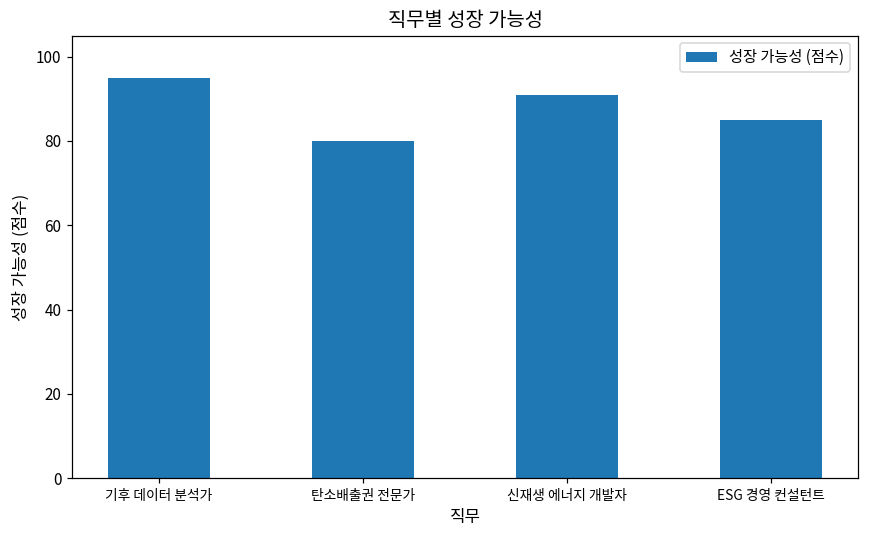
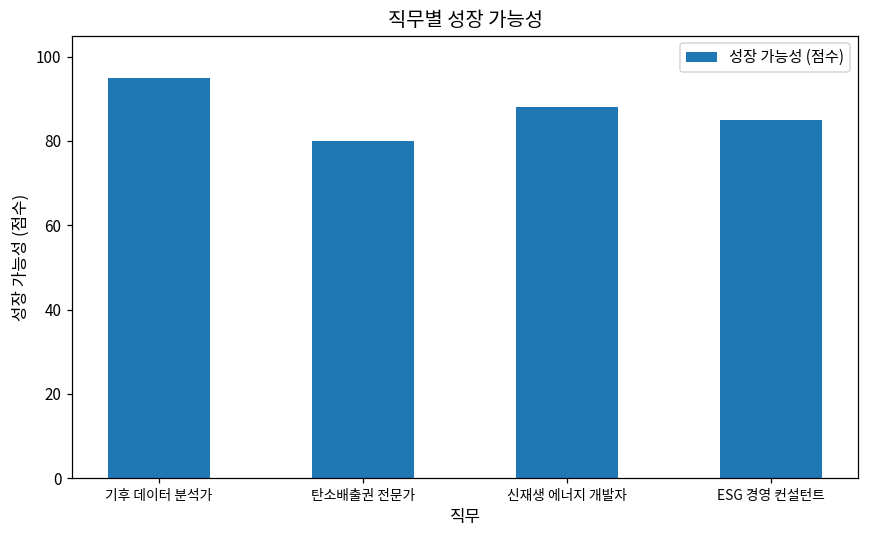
  {
    "기후 데이터 분석가": 95,
    "탄소배출권 전문가": 80,
-   "신재생 에너지 개발자": 91,
+   "신재생 에너지 개발자": 88,
    "ESG 경영 컨설턴트": 85
  }
